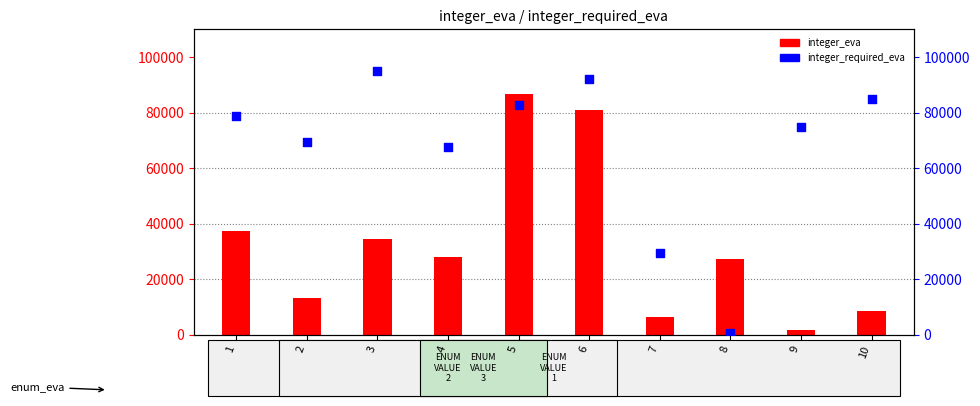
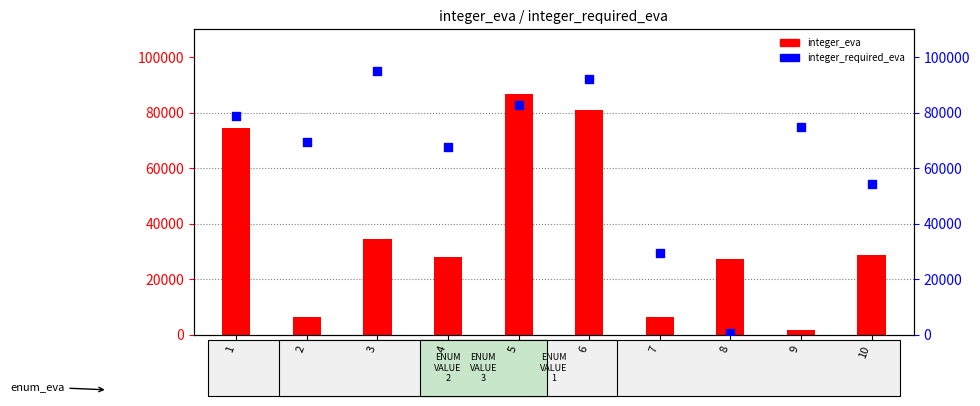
  {
    "integer_eva": {
-     "1": 37000,
-     "2": 13000,
+     "1": 74000,
+     "2": 6000,
      "3": 34000,
      "4": 28000,
      "5": 87000,
      "6": 81000,
      "7": 6000,
      "8": 27000,
      "9": 2000,
-     "10": 9000
+     "10": 29000
    },
    "integer_required_eva": {
-     "10": 85000
+     "10": 54000
    }
  }
